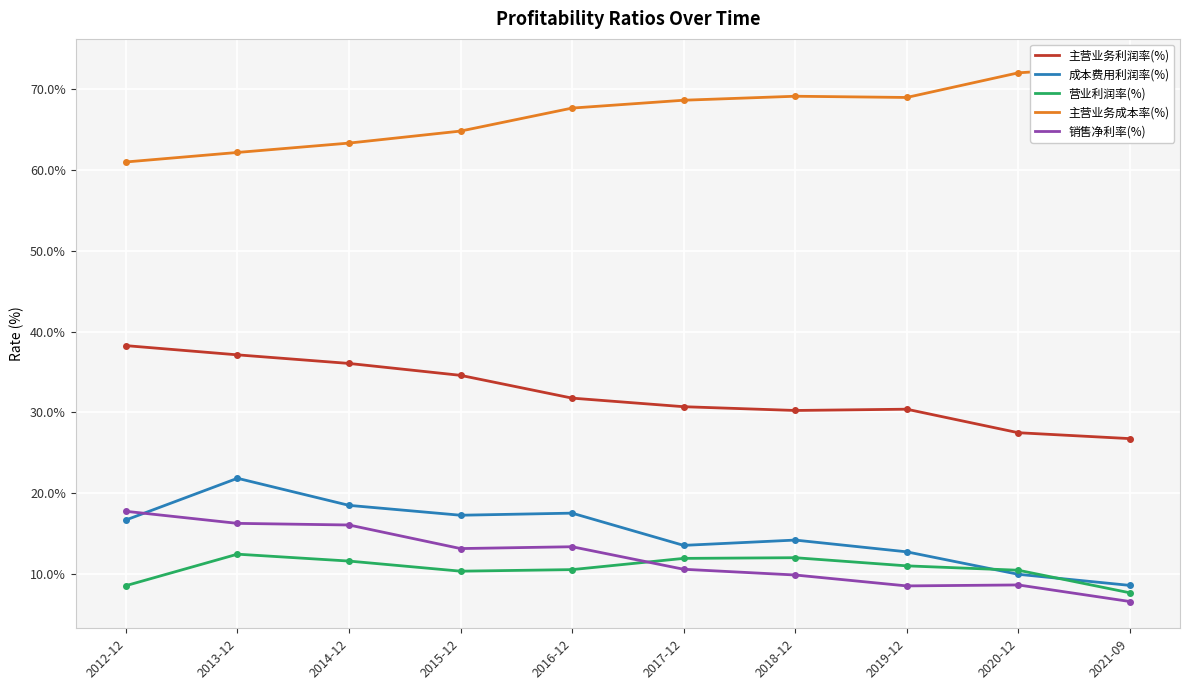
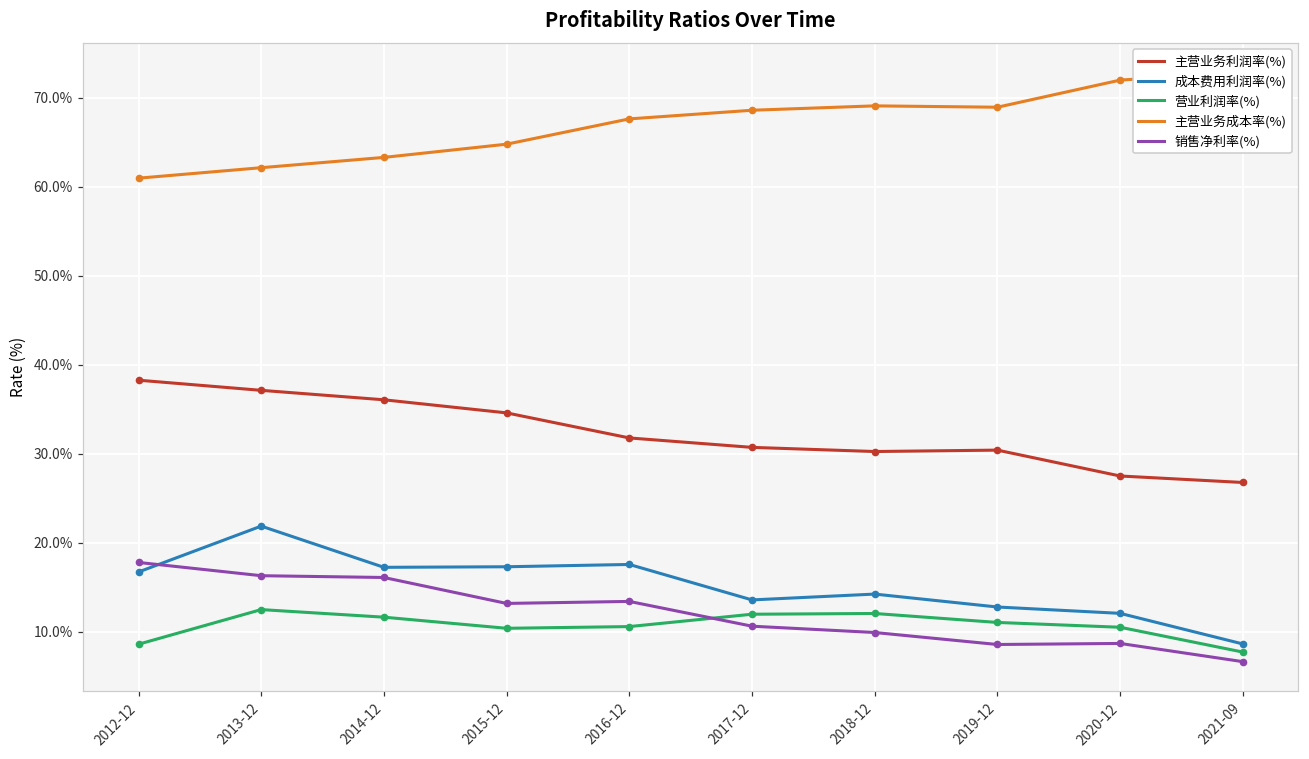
  {
    "主营业务利润率(%)": {
      "2012-12": "38%",
      "2013-12": "37%",
      "2014-12": "36%",
      "2015-12": "35%",
      "2016-12": "32%",
      "2017-12": "31%",
      "2018-12": "30%",
      "2019-12": "30%",
      "2020-12": "27%",
      "2021-09": "27%"
    },
    "成本费用利润率(%)": {
      "2012-12": "17%",
      "2013-12": "22%",
-     "2014-12": "19%",
+     "2014-12": "17%",
      "2015-12": "17%",
      "2016-12": "18%",
      "2017-12": "14%",
      "2018-12": "14%",
      "2019-12": "13%",
-     "2020-12": "10%",
+     "2020-12": "12%",
      "2021-09": "9%"
    },
    "营业利润率(%)": {
      "2012-12": "9%",
      "2013-12": "12%",
      "2014-12": "12%",
      "2015-12": "10%",
      "2016-12": "11%",
      "2017-12": "12%",
      "2018-12": "12%",
      "2019-12": "11%",
      "2020-12": "10%",
      "2021-09": "8%"
    },
    "主营业务成本率(%)": {
      "2012-12": "61%",
      "2013-12": "62%",
      "2014-12": "63%",
      "2015-12": "65%",
      "2016-12": "68%",
      "2017-12": "69%",
      "2018-12": "69%",
      "2019-12": "69%",
      "2020-12": "72%"
    },
    "销售净利率(%)": {
      "2012-12": "18%",
      "2013-12": "16%",
      "2014-12": "16%",
      "2015-12": "13%",
      "2016-12": "13%",
      "2017-12": "11%",
      "2018-12": "10%",
      "2019-12": "9%",
      "2020-12": "9%",
      "2021-09": "7%"
    }
  }
